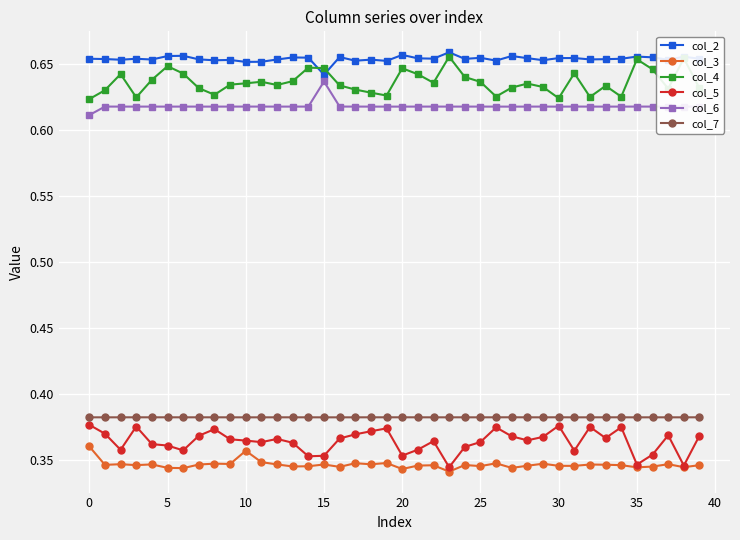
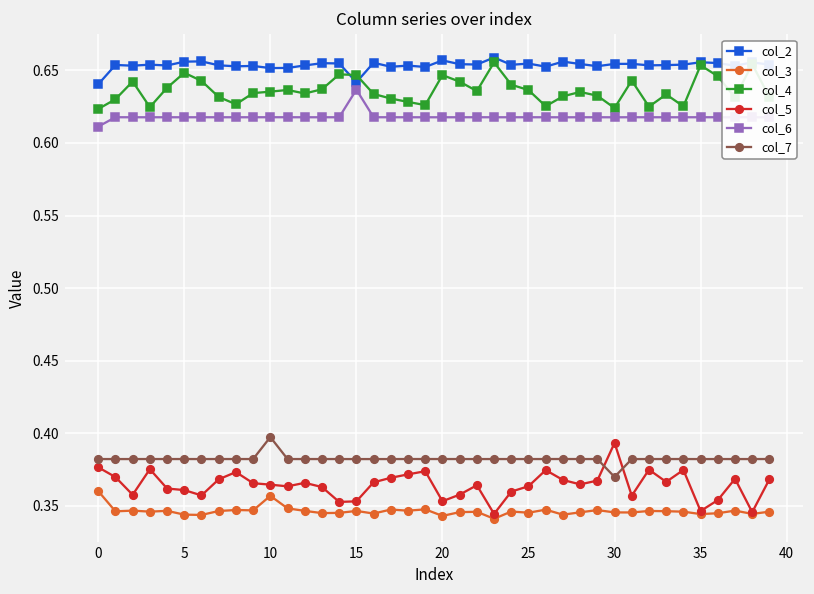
  {
    "col_2": {
-     "0": 0.654,
+     "0": 0.640,
      "5": 0.656,
      "10": 0.652,
      "15": 0.642,
      "20": 0.657,
      "25": 0.655,
      "30": 0.654,
      "35": 0.656
    },
    "col_3": {
      "0": 0.360,
      "5": 0.344,
      "10": 0.357,
      "15": 0.347,
      "20": 0.343,
      "25": 0.345,
      "30": 0.346,
      "35": 0.344
    },
    "col_4": {
      "0": 0.623,
      "5": 0.648,
      "10": 0.635,
      "15": 0.647,
      "20": 0.647,
      "25": 0.636,
      "30": 0.624,
      "35": 0.653
    },
    "col_5": {
      "0": 0.377,
      "5": 0.361,
      "10": 0.365,
      "15": 0.353,
      "20": 0.353,
      "25": 0.364,
-     "30": 0.376,
+     "30": 0.393,
      "35": 0.347
    },
    "col_6": {
      "0": 0.611,
      "5": 0.618,
      "10": 0.618,
      "15": 0.637,
      "20": 0.618,
      "25": 0.618,
      "30": 0.618,
      "35": 0.618
    },
    "col_7": {
      "0": 0.382,
      "5": 0.382,
-     "10": 0.382,
+     "10": 0.397,
      "15": 0.382,
      "20": 0.382,
      "25": 0.382,
-     "30": 0.382,
+     "30": 0.370,
      "35": 0.382
    }
  }
